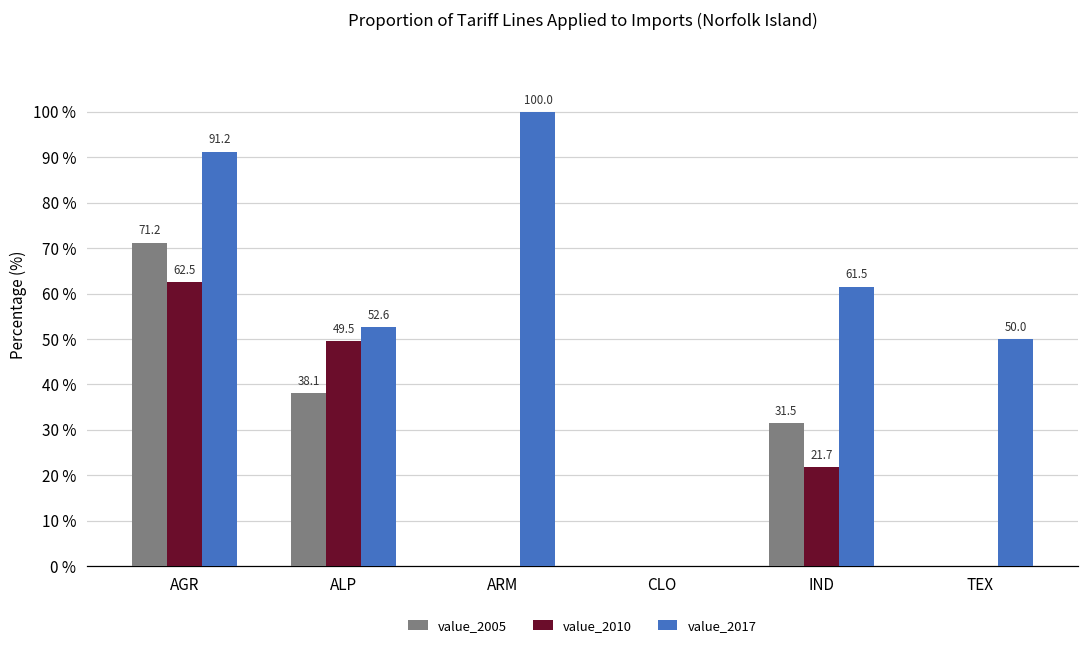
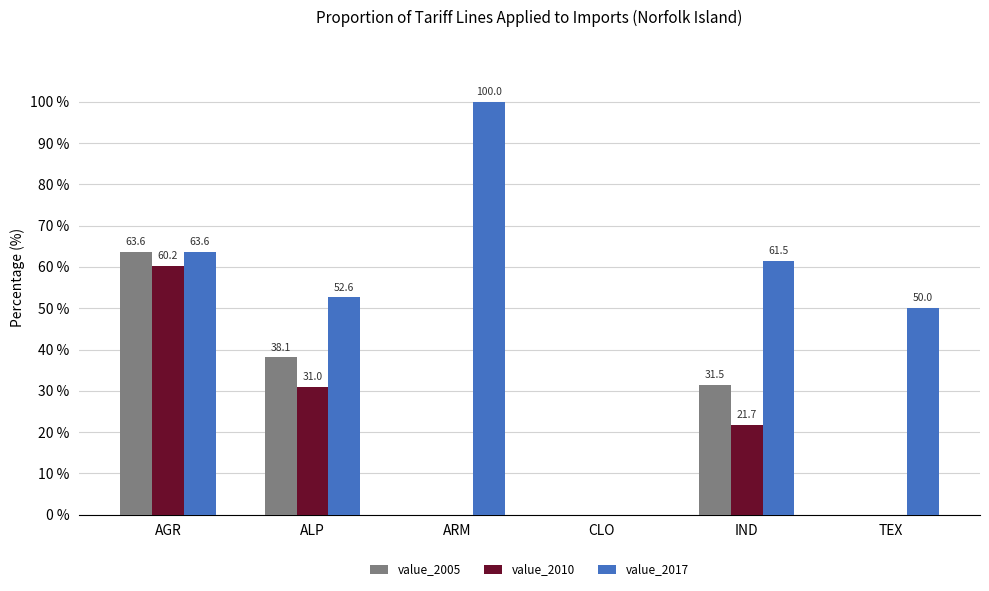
  {
    "value_2005": {
-     "AGR": 71.2,
+     "AGR": 63.6,
      "ALP": 38.1,
      "IND": 31.5
    },
    "value_2010": {
-     "AGR": 62.5,
-     "ALP": 49.5,
+     "AGR": 60.2,
+     "ALP": 31.0,
      "IND": 21.7
    },
    "value_2017": {
-     "AGR": 91.2,
+     "AGR": 63.6,
      "ALP": 52.6,
      "ARM": 100.0,
      "IND": 61.5,
      "TEX": 50.0
    }
  }
